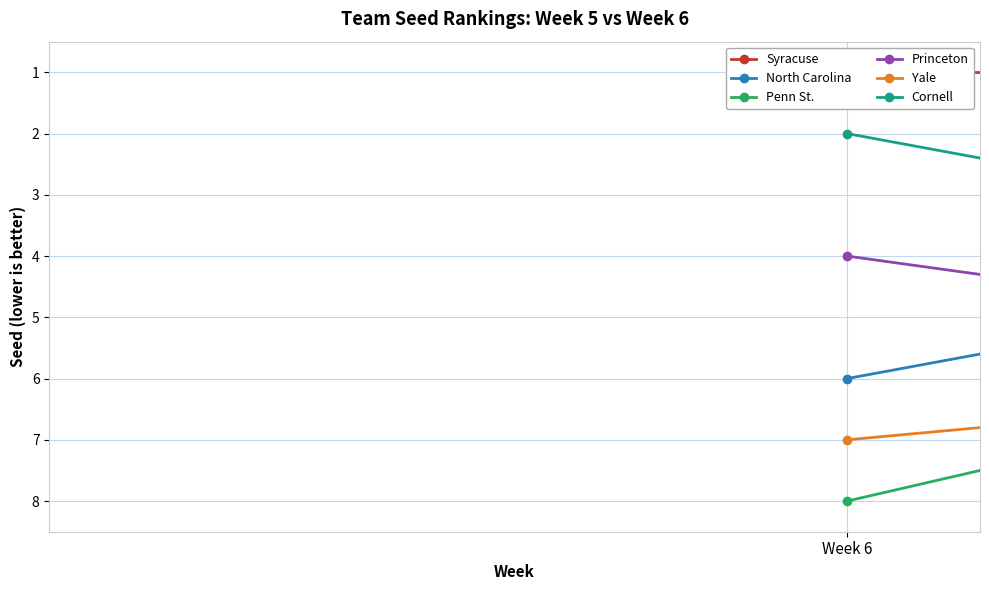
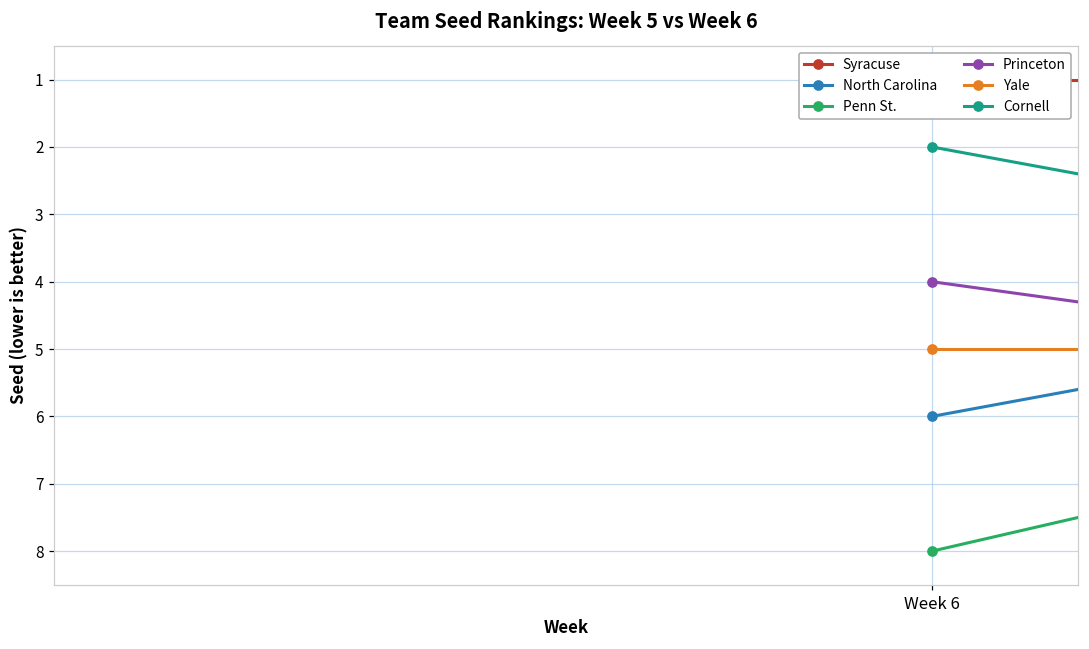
  {
    "North Carolina": {
      "Week 6": 6
    },
    "Princeton": {
      "Week 6": 4
    },
    "Yale": {
-     "Week 6": 7
+     "Week 6": 5
    }
  }
